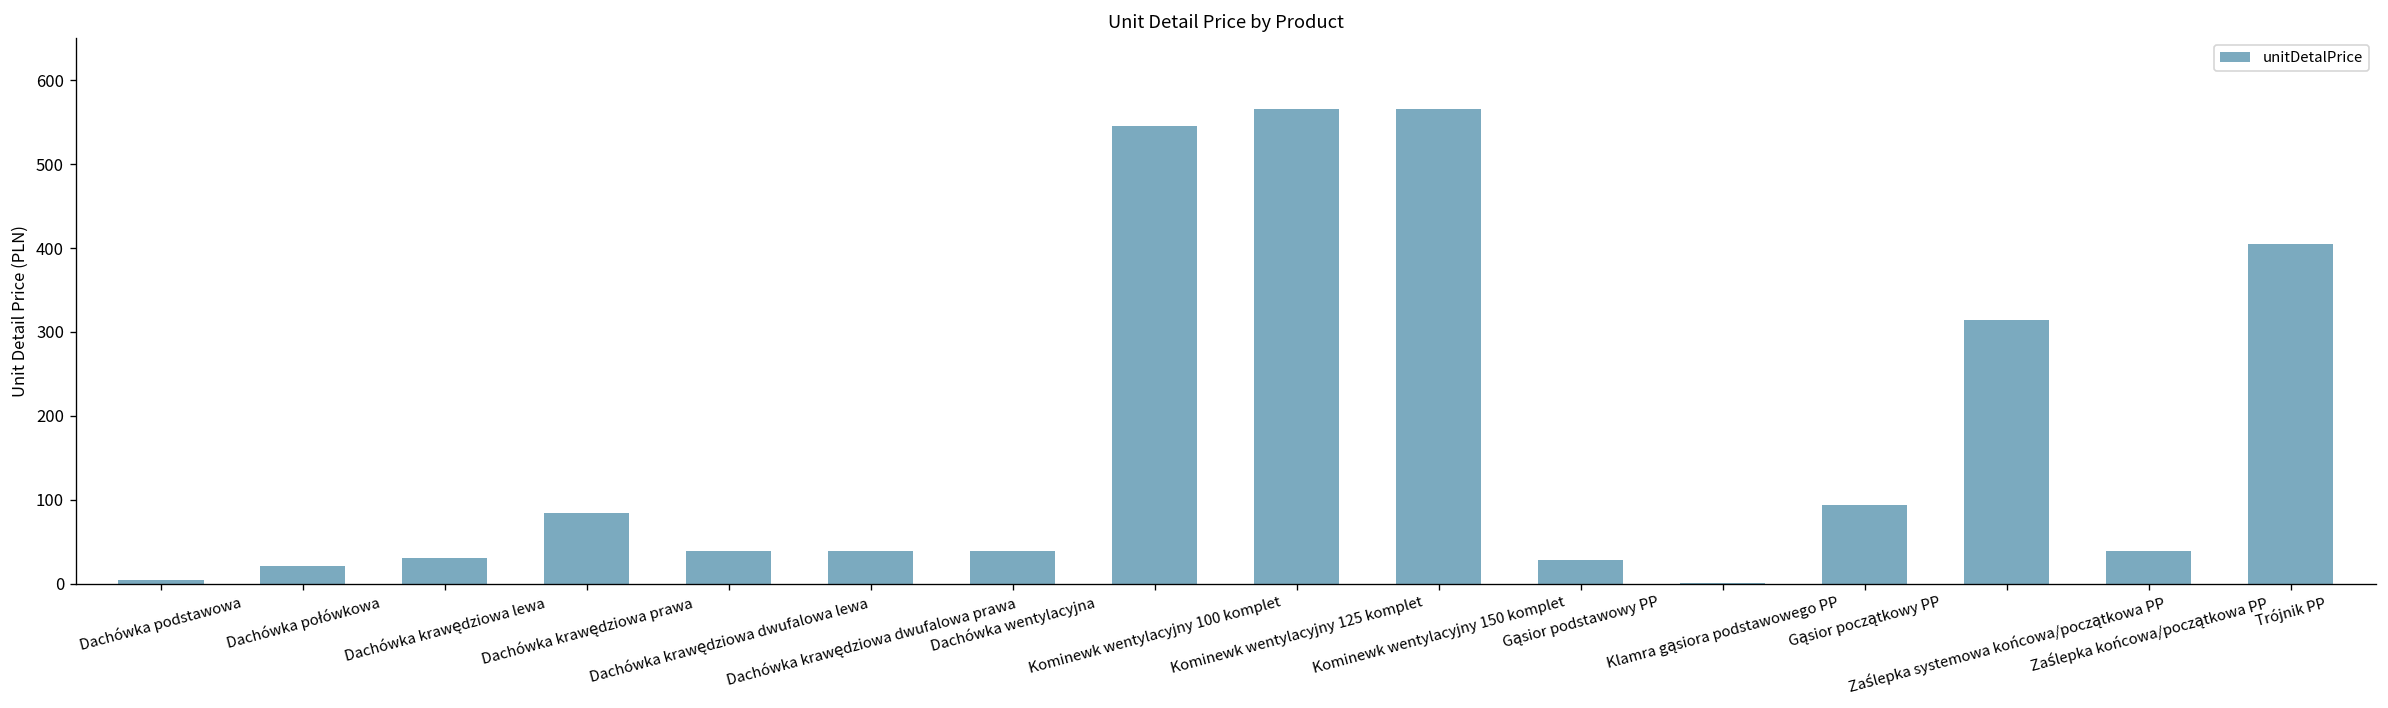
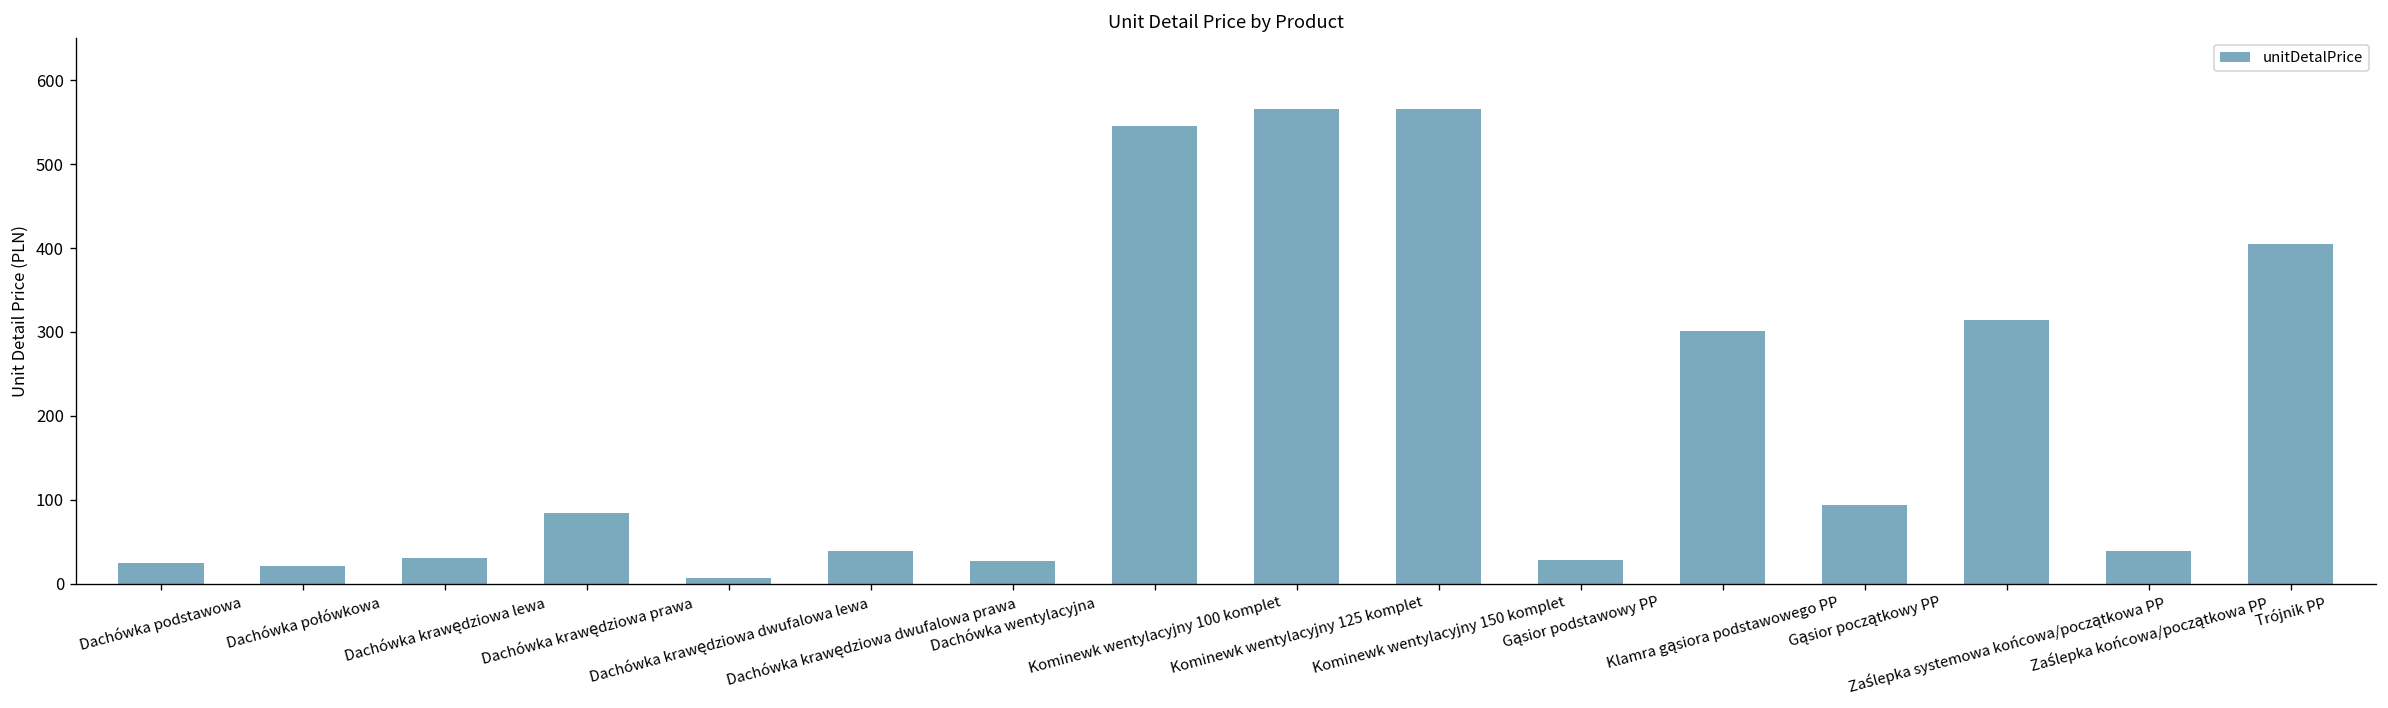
  {
-   "Dachówka podstawowa": 0,
+   "Dachówka podstawowa": 20,
    "Dachówka połówkowa": 20,
    "Dachówka krawędziowa lewa": 30,
    "Dachówka krawędziowa prawa": 80,
-   "Dachówka krawędziowa dwufalowa lewa": 40,
+   "Dachówka krawędziowa dwufalowa lewa": 10,
    "Dachówka krawędziowa dwufalowa prawa": 40,
-   "Dachówka wentylacyjna": 40,
+   "Dachówka wentylacyjna": 30,
    "Kominewk wentylacyjny 100 komplet": 550,
    "Kominewk wentylacyjny 125 komplet": 570,
    "Kominewk wentylacyjny 150 komplet": 570,
    "Gąsior podstawowy PP": 30,
-   "Klamra gąsiora podstawowego PP": 0,
+   "Klamra gąsiora podstawowego PP": 300,
    "Gąsior początkowy PP": 90,
    "Zaślepka systemowa końcowa/początkowa PP": 310,
    "Zaślepka końcowa/początkowa PP": 40,
    "Trójnik PP": 410
  }
